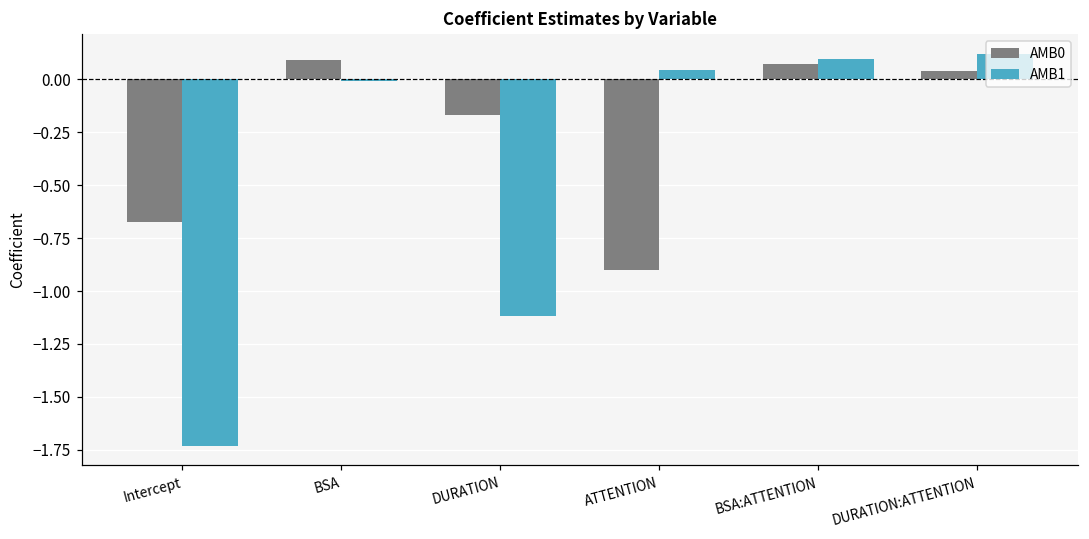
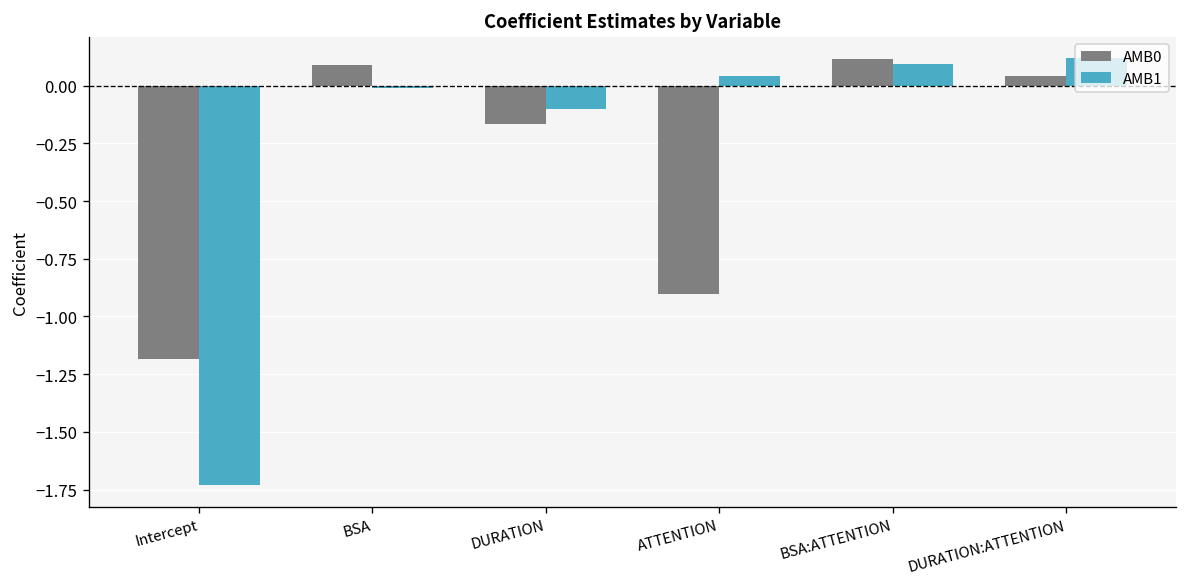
  {
    "AMB0": {
-     "Intercept": -0.68,
+     "Intercept": -1.18,
      "BSA": 0.09,
      "DURATION": -0.17,
      "ATTENTION": -0.90,
-     "BSA:ATTENTION": 0.07,
+     "BSA:ATTENTION": 0.12,
      "DURATION:ATTENTION": 0.04
    },
    "AMB1": {
      "Intercept": -1.73,
-     "DURATION": -1.12,
+     "DURATION": -0.10,
      "ATTENTION": 0.04,
      "BSA:ATTENTION": 0.10
    }
  }
